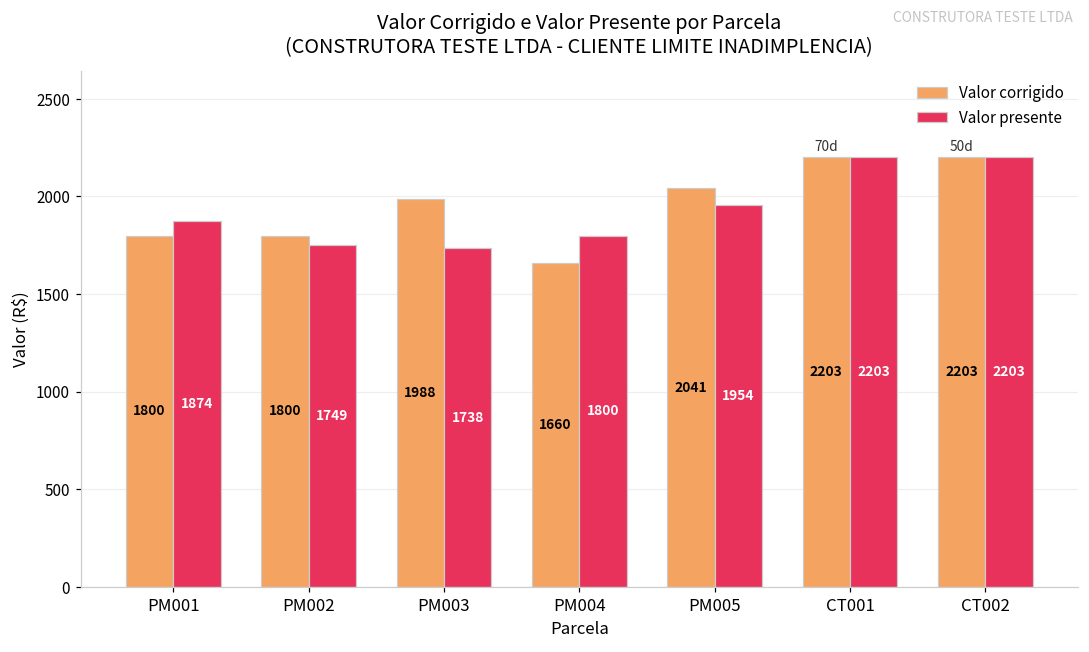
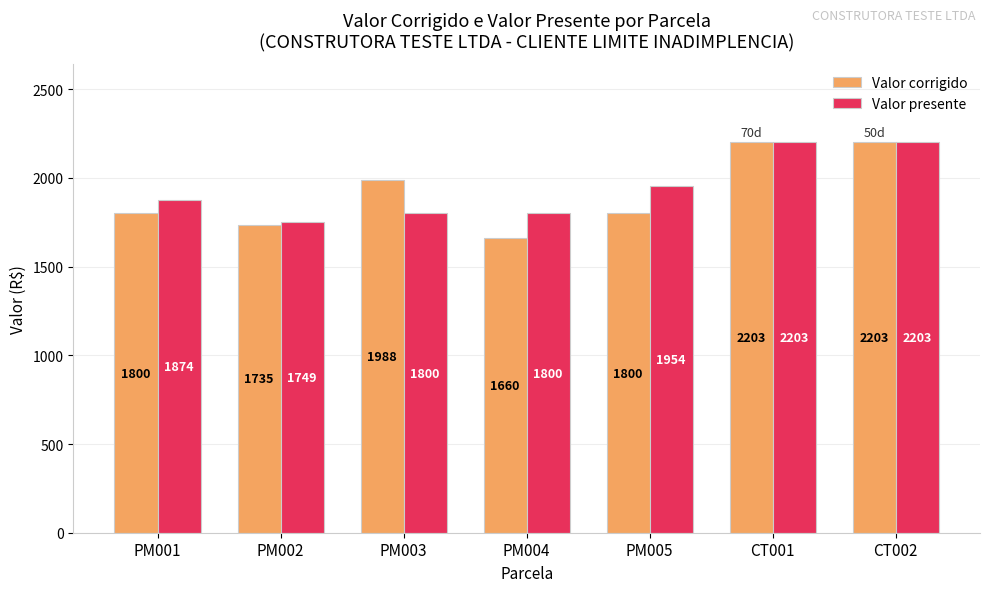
  {
    "Valor corrigido": {
      "PM001": 1800,
-     "PM002": 1800,
+     "PM002": 1735,
      "PM003": 1988,
      "PM004": 1660,
-     "PM005": 2041,
+     "PM005": 1800,
      "CT001": 2203,
      "CT002": 2203
    },
    "Valor presente": {
      "PM001": 1874,
      "PM002": 1749,
-     "PM003": 1738,
+     "PM003": 1800,
      "PM004": 1800,
      "PM005": 1954,
      "CT001": 2203,
      "CT002": 2203
    }
  }
